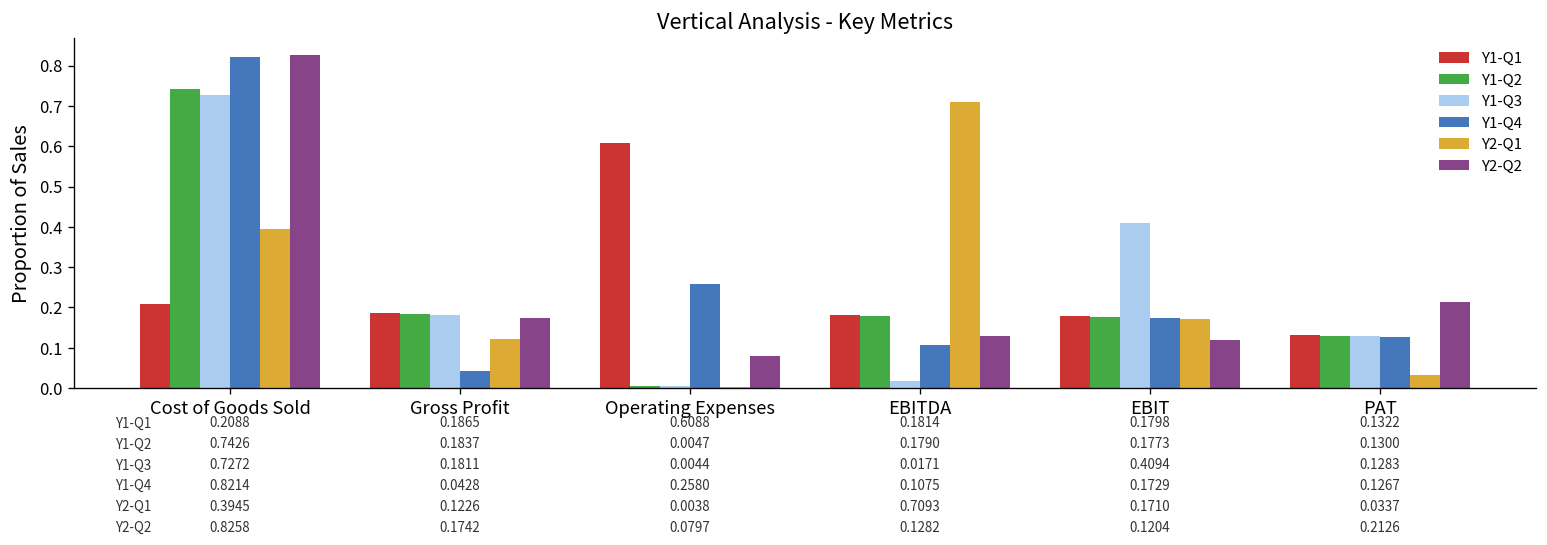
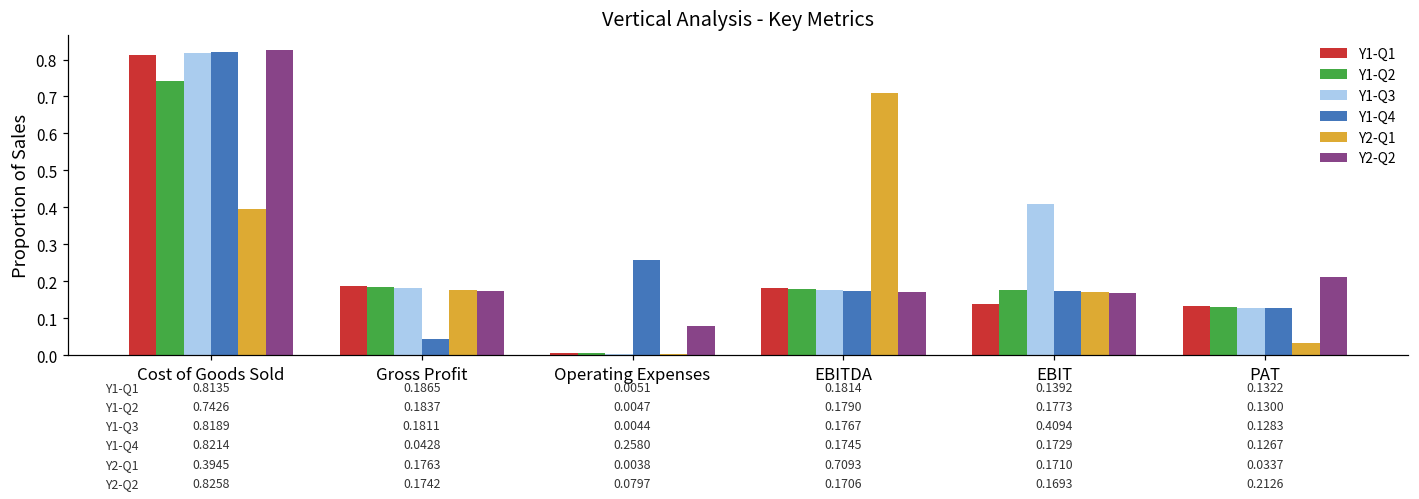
  {
    "Y1-Q1": {
-     "Cost of Goods Sold": 0.2088,
-     "Operating Expenses": 0.6088,
-     "EBIT": 0.1798
+     "Cost of Goods Sold": 0.8135,
+     "Operating Expenses": 0.0051,
+     "EBIT": 0.1392
    },
    "Y1-Q2": {
      "Cost of Goods Sold": 0.74,
      "Gross Profit": 0.18,
      "EBITDA": 0.18,
      "EBIT": 0.18,
      "PAT": 0.13
    },
    "Y1-Q3": {
-     "Cost of Goods Sold": 0.7272,
-     "EBITDA": 0.0171
+     "Cost of Goods Sold": 0.8189,
+     "EBITDA": 0.1767
    },
    "Y1-Q4": {
-     "EBITDA": 0.1075
+     "EBITDA": 0.1745
    },
    "Y2-Q1": {
-     "Gross Profit": 0.1226
+     "Gross Profit": 0.1763
    },
    "Y2-Q2": {
-     "EBITDA": 0.1282,
-     "EBIT": 0.1204
+     "EBITDA": 0.1706,
+     "EBIT": 0.1693
    }
  }
